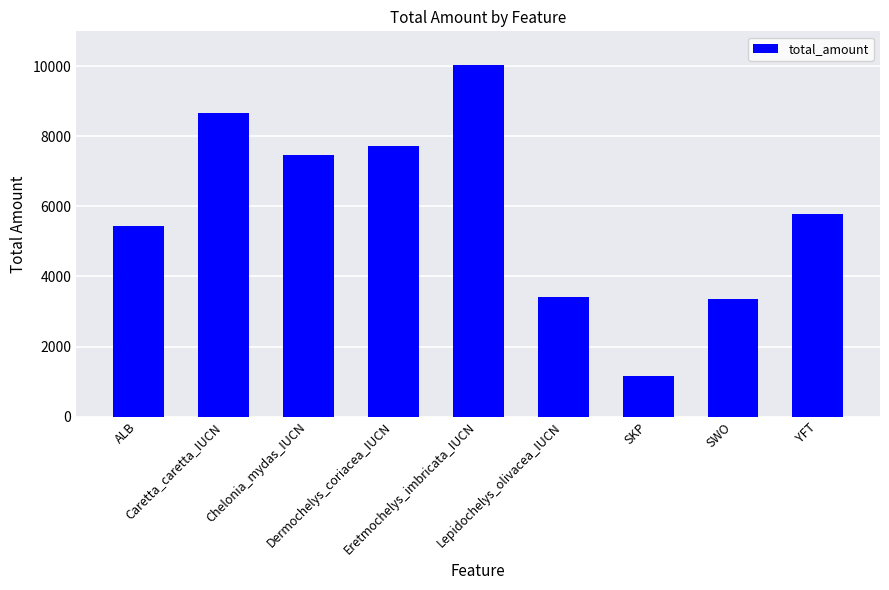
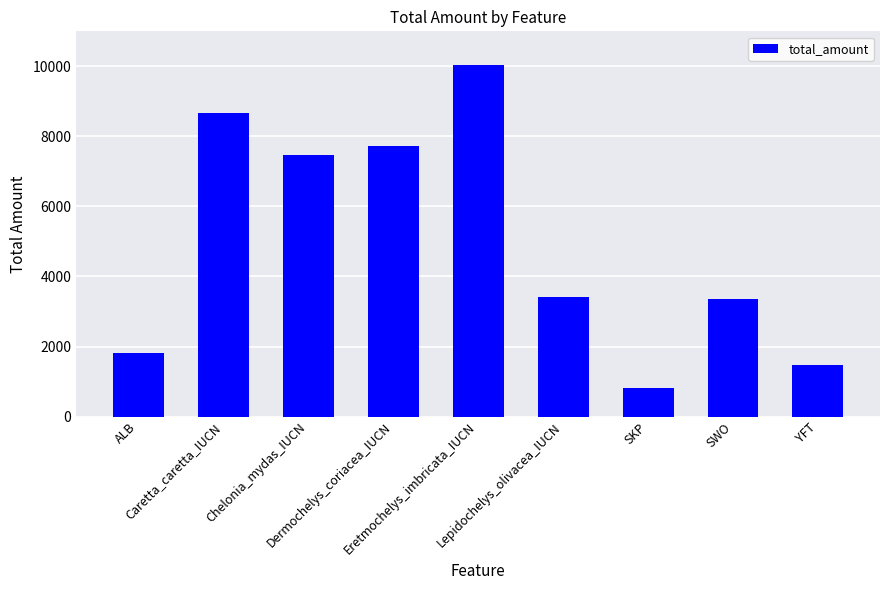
  {
-   "ALB": 5400,
+   "ALB": 1800,
    "Caretta_caretta_IUCN": 8700,
    "Chelonia_mydas_IUCN": 7500,
    "Dermochelys_coriacea_IUCN": 7700,
    "Eretmochelys_imbricata_IUCN": 10100,
    "Lepidochelys_olivacea_IUCN": 3400,
-   "SKP": 1200,
+   "SKP": 800,
    "SWO": 3300,
-   "YFT": 5800
+   "YFT": 1500
  }
